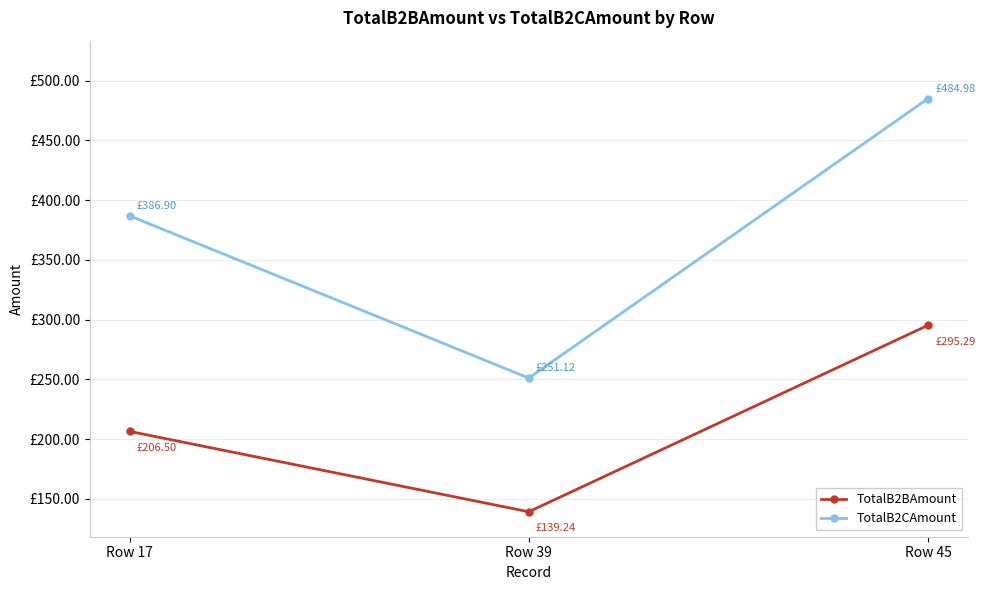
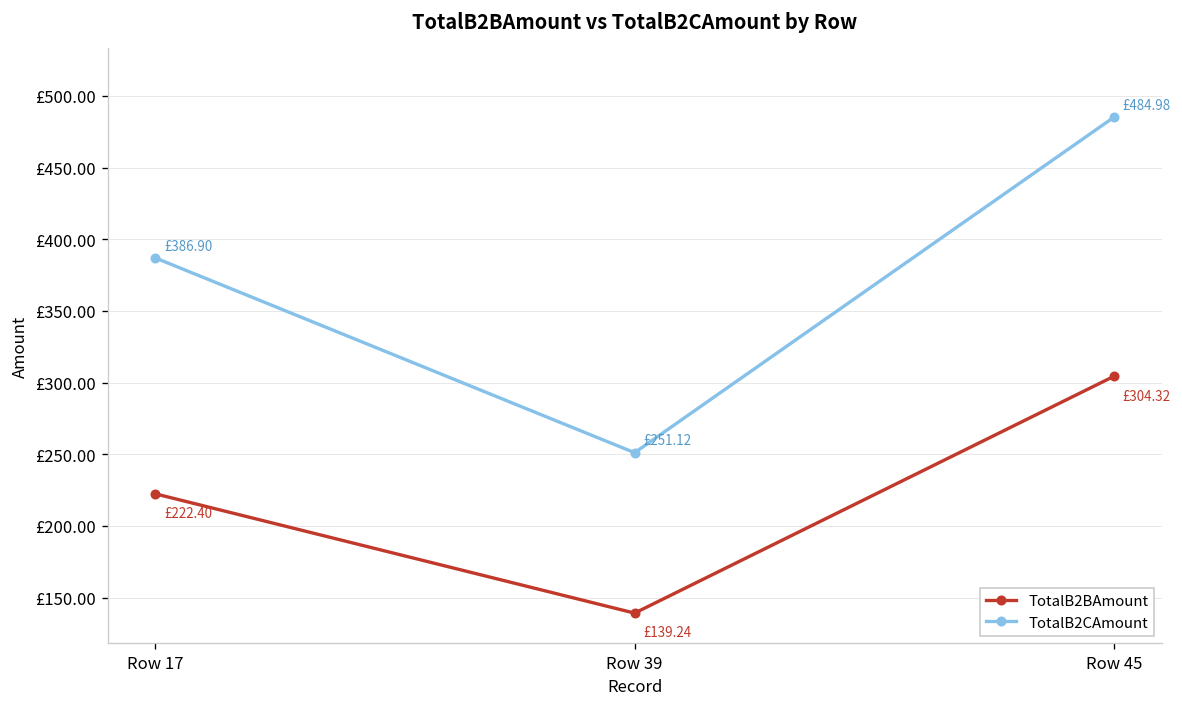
  {
    "TotalB2BAmount": {
-     "Row 17": "£206.50",
+     "Row 17": "£222.40",
      "Row 39": "£139.24",
-     "Row 45": "£295.29"
+     "Row 45": "£304.32"
    },
    "TotalB2CAmount": {
      "Row 17": "£386.90",
      "Row 39": "£251.12",
      "Row 45": "£484.98"
    }
  }
